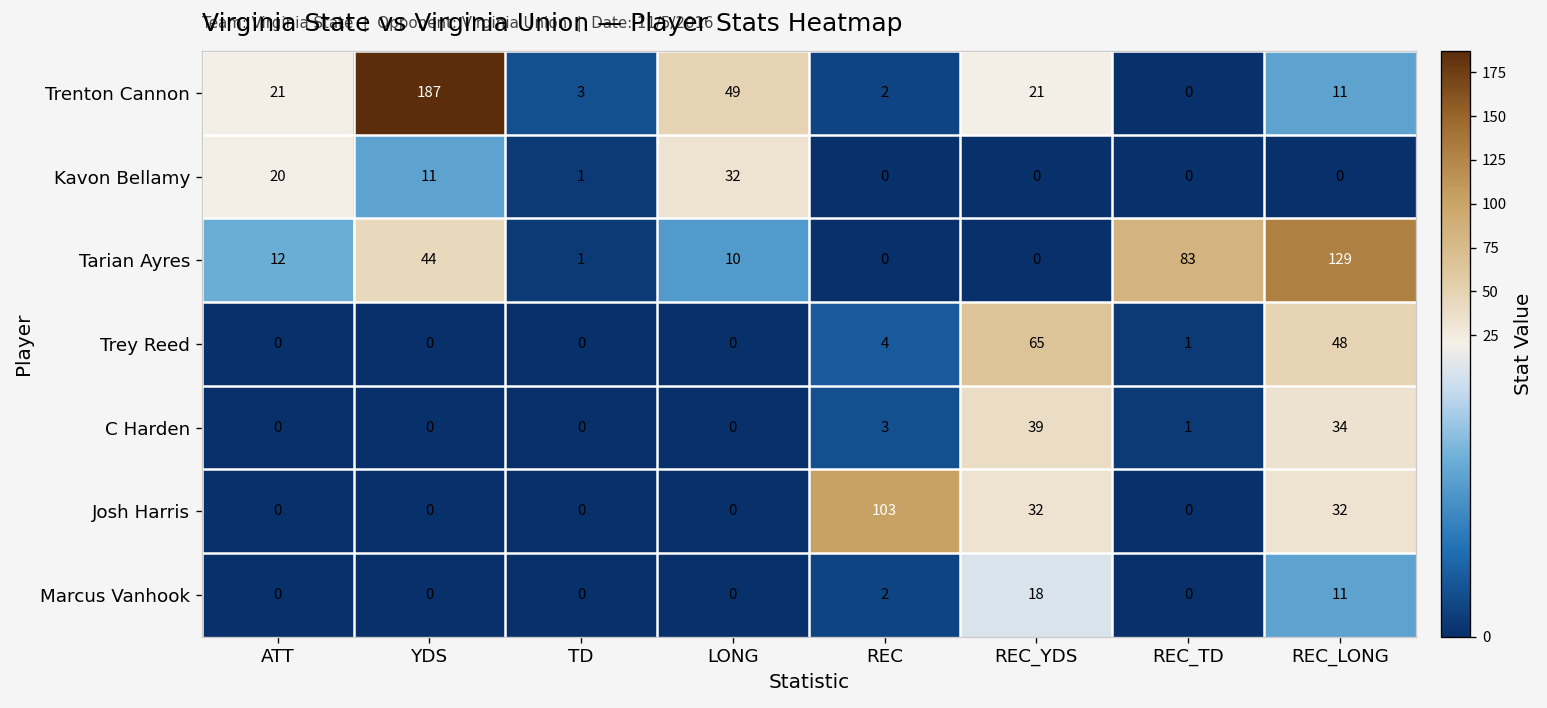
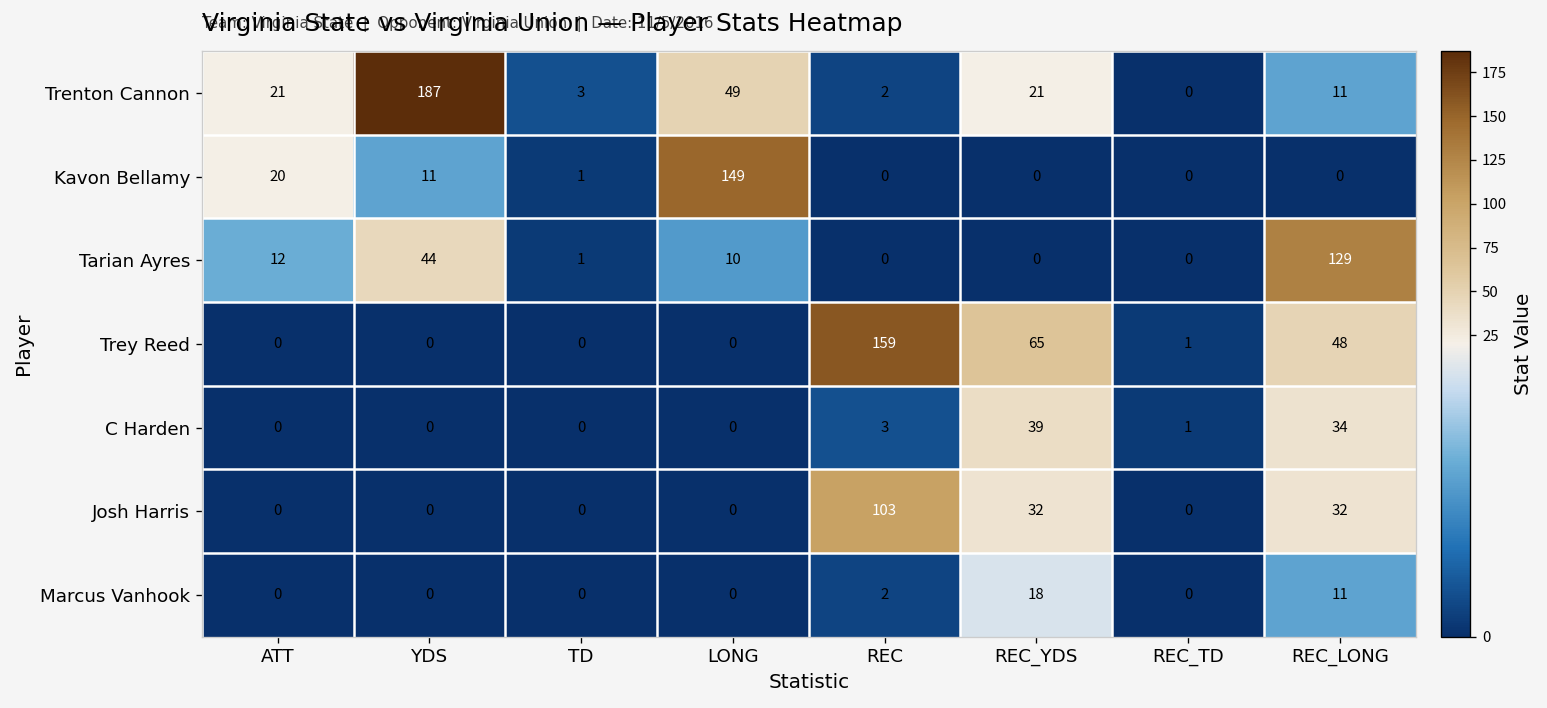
  {
    "Trenton Cannon": {
      "ATT": 21,
      "YDS": 187,
      "TD": 3,
      "LONG": 49,
      "REC": 2,
      "REC_YDS": 21,
      "REC_TD": 0,
      "REC_LONG": 11
    },
    "Kavon Bellamy": {
      "ATT": 20,
      "YDS": 11,
      "TD": 1,
-     "LONG": 32,
+     "LONG": 149,
      "REC": 0,
      "REC_YDS": 0,
      "REC_TD": 0,
      "REC_LONG": 0
    },
    "Tarian Ayres": {
      "ATT": 12,
      "YDS": 44,
      "TD": 1,
      "LONG": 10,
      "REC": 0,
      "REC_YDS": 0,
-     "REC_TD": 83,
+     "REC_TD": 0,
      "REC_LONG": 129
    },
    "Trey Reed": {
      "ATT": 0,
      "YDS": 0,
      "TD": 0,
      "LONG": 0,
-     "REC": 4,
+     "REC": 159,
      "REC_YDS": 65,
      "REC_TD": 1,
      "REC_LONG": 48
    },
    "C Harden": {
      "ATT": 0,
      "YDS": 0,
      "TD": 0,
      "LONG": 0,
      "REC": 3,
      "REC_YDS": 39,
      "REC_TD": 1,
      "REC_LONG": 34
    },
    "Josh Harris": {
      "ATT": 0,
      "YDS": 0,
      "TD": 0,
      "LONG": 0,
      "REC": 103,
      "REC_YDS": 32,
      "REC_TD": 0,
      "REC_LONG": 32
    },
    "Marcus Vanhook": {
      "ATT": 0,
      "YDS": 0,
      "TD": 0,
      "LONG": 0,
      "REC": 2,
      "REC_YDS": 18,
      "REC_TD": 0,
      "REC_LONG": 11
    }
  }
